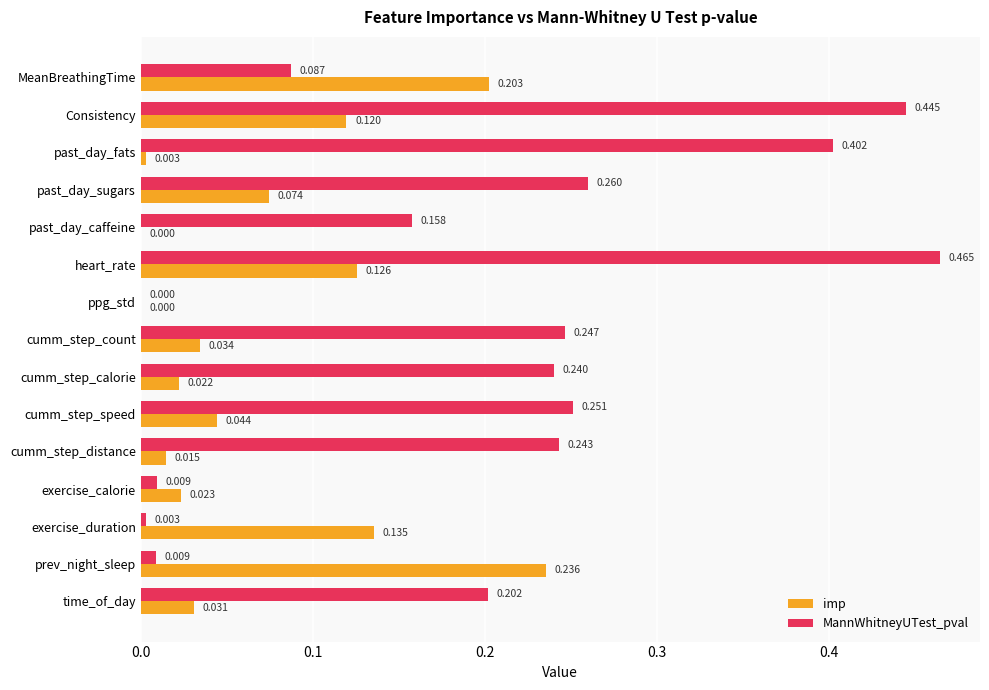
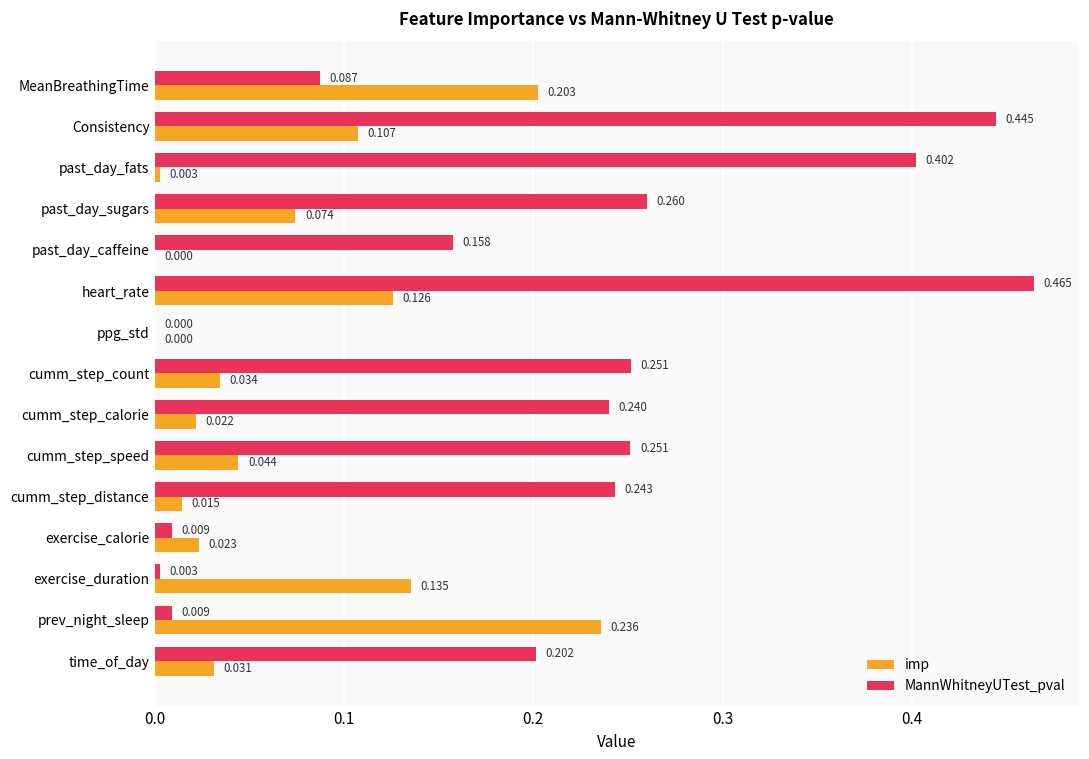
  {
    "imp": {
      "MeanBreathingTime": 0.203,
-     "Consistency": 0.120,
+     "Consistency": 0.107,
      "past_day_fats": 0.003,
      "past_day_sugars": 0.074,
      "past_day_caffeine": 0.000,
      "heart_rate": 0.126,
      "ppg_std": 0.000,
      "cumm_step_count": 0.034,
      "cumm_step_calorie": 0.022,
      "cumm_step_speed": 0.044,
      "cumm_step_distance": 0.015,
      "exercise_calorie": 0.023,
      "exercise_duration": 0.135,
      "prev_night_sleep": 0.236,
      "time_of_day": 0.031
    },
    "MannWhitneyUTest_pval": {
      "MeanBreathingTime": 0.087,
      "Consistency": 0.445,
      "past_day_fats": 0.402,
      "past_day_sugars": 0.260,
      "past_day_caffeine": 0.158,
      "heart_rate": 0.465,
      "ppg_std": 0.000,
-     "cumm_step_count": 0.247,
+     "cumm_step_count": 0.251,
      "cumm_step_calorie": 0.240,
      "cumm_step_speed": 0.251,
      "cumm_step_distance": 0.243,
      "exercise_calorie": 0.009,
      "exercise_duration": 0.003,
      "prev_night_sleep": 0.009,
      "time_of_day": 0.202
    }
  }
